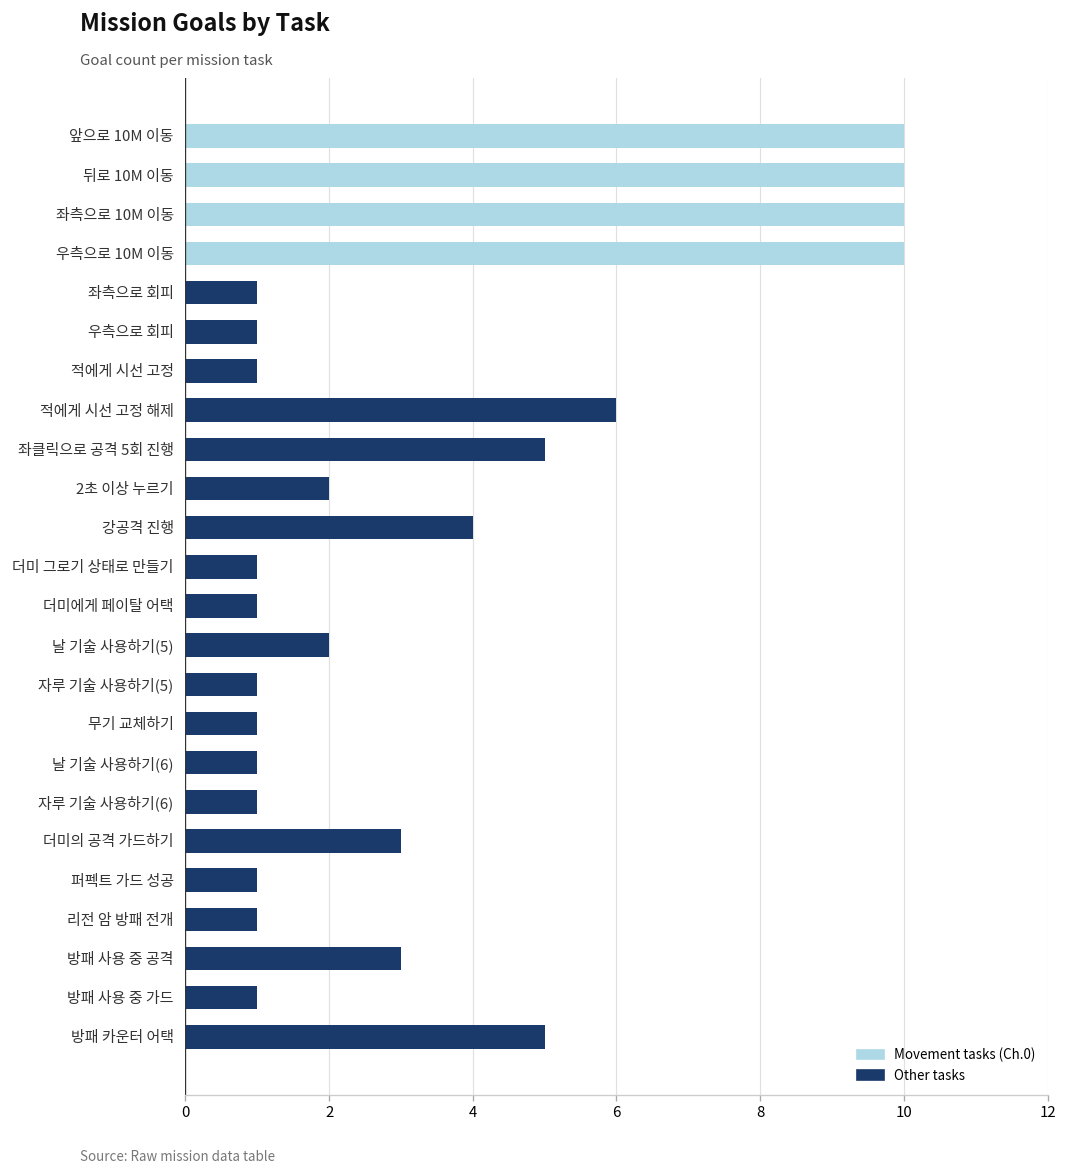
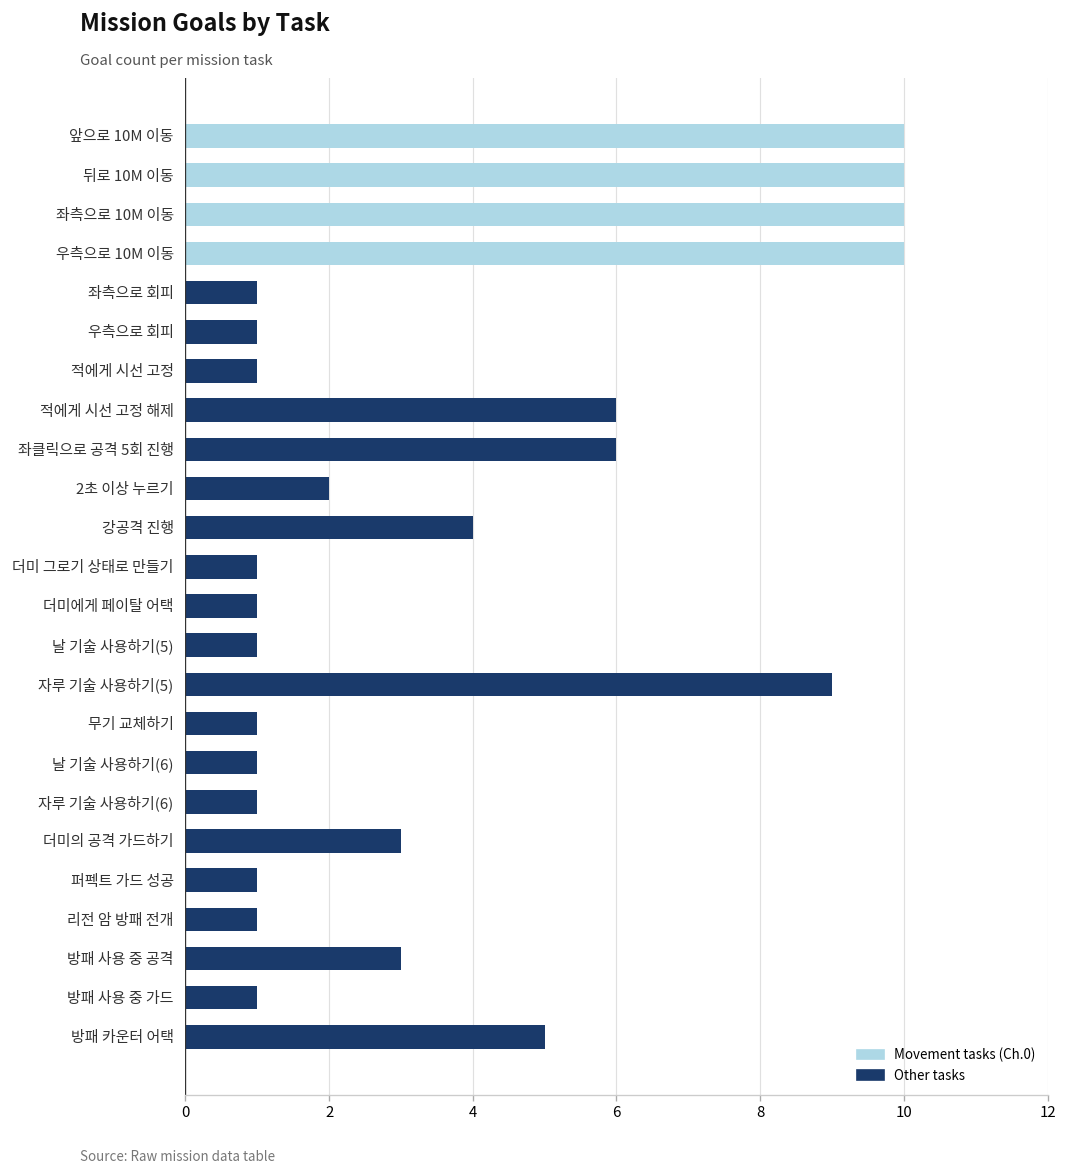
  {
    "앞으로 10M 이동": 10,
    "뒤로 10M 이동": 10,
    "좌측으로 10M 이동": 10,
    "우측으로 10M 이동": 10,
    "좌측으로 회피": 1,
    "우측으로 회피": 1,
    "적에게 시선 고정": 1,
    "적에게 시선 고정 해제": 6,
-   "좌클릭으로 공격 5회 진행": 5,
+   "좌클릭으로 공격 5회 진행": 6,
    "2초 이상 누르기": 2,
    "강공격 진행": 4,
    "더미 그로기 상태로 만들기": 1,
    "더미에게 페이탈 어택": 1,
-   "날 기술 사용하기(5)": 2,
-   "자루 기술 사용하기(5)": 1,
+   "날 기술 사용하기(5)": 1,
+   "자루 기술 사용하기(5)": 9,
    "무기 교체하기": 1,
    "날 기술 사용하기(6)": 1,
    "자루 기술 사용하기(6)": 1,
    "더미의 공격 가드하기": 3,
    "퍼펙트 가드 성공": 1,
    "리전 암 방패 전개": 1,
    "방패 사용 중 공격": 3,
    "방패 사용 중 가드": 1,
    "방패 카운터 어택": 5
  }
